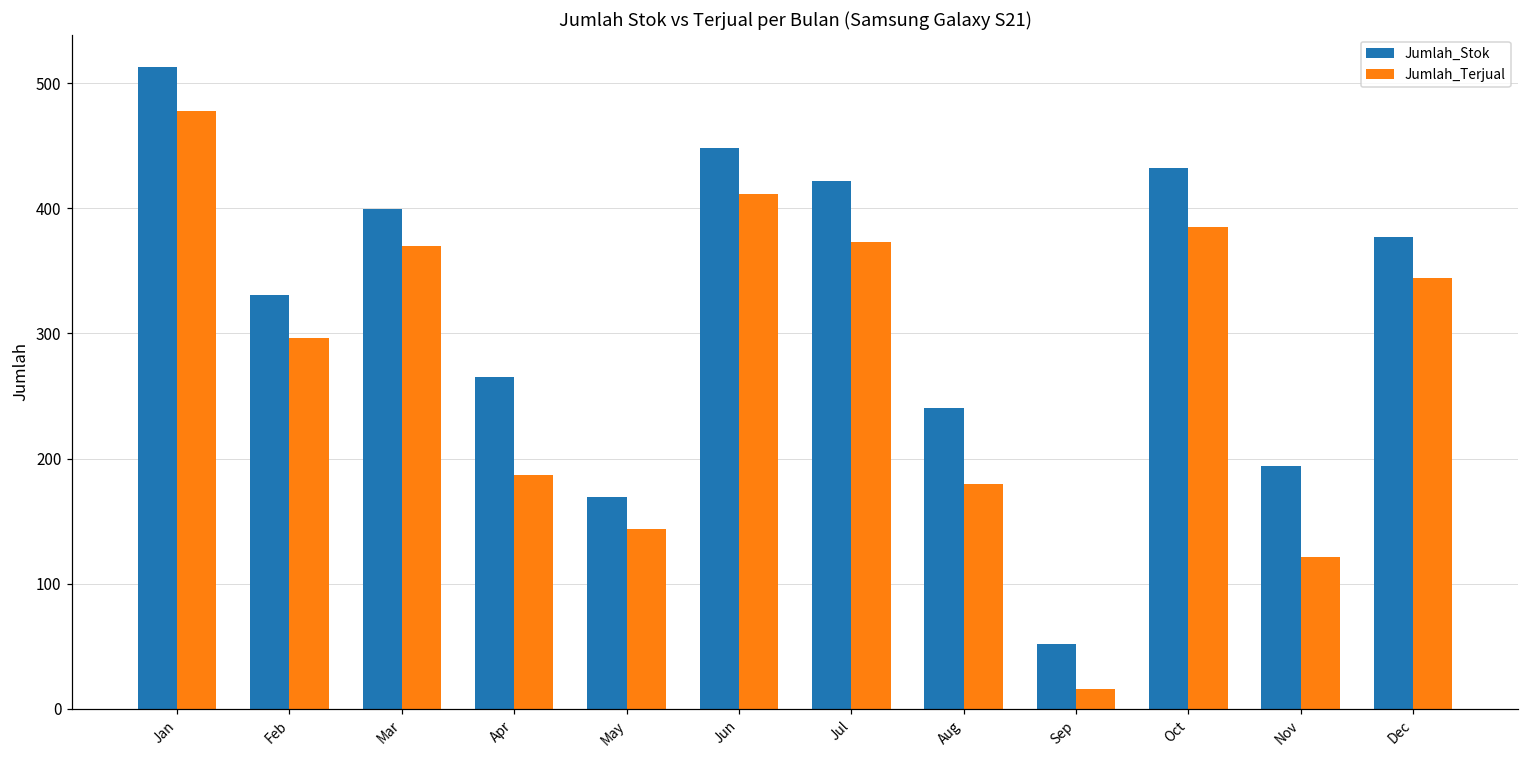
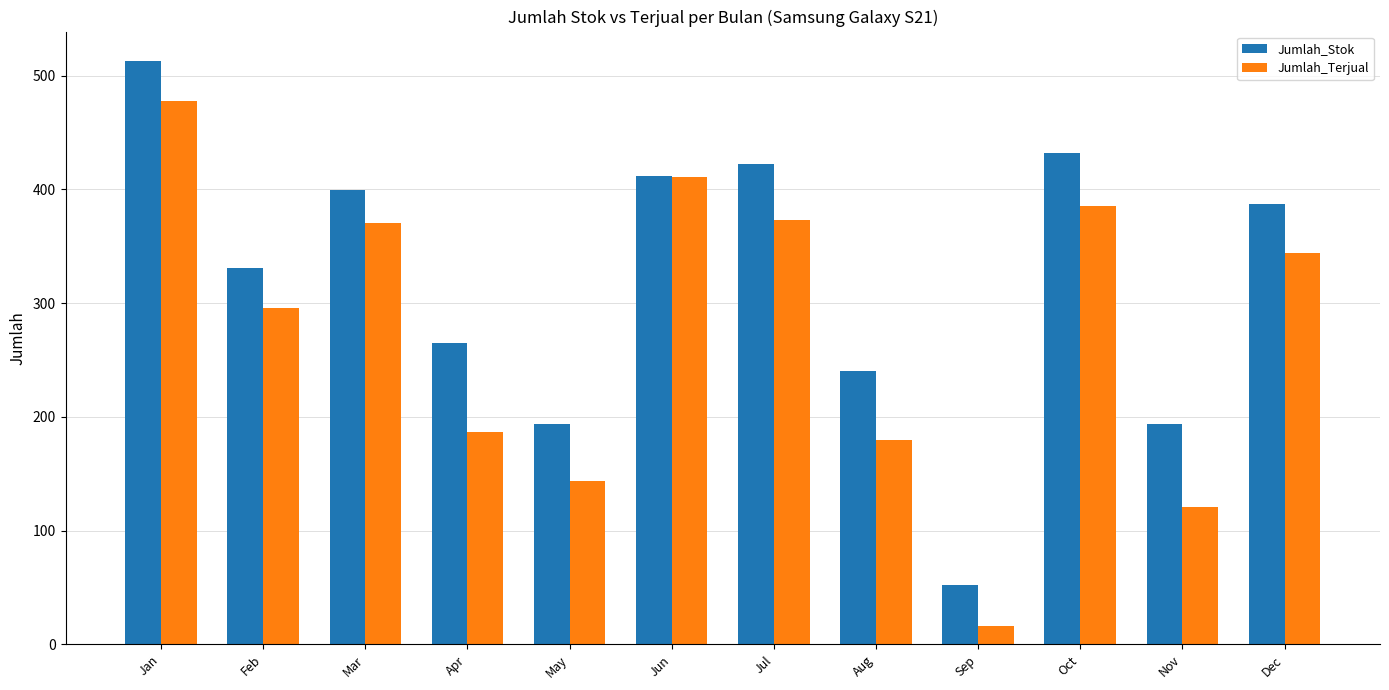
  {
    "Jumlah_Stok": {
      "Jan": 513,
      "Feb": 331,
      "Mar": 399,
      "Apr": 265,
-     "May": 169,
-     "Jun": 448,
+     "May": 194,
+     "Jun": 412,
      "Jul": 422,
      "Aug": 240,
      "Sep": 52,
      "Oct": 432,
      "Nov": 194,
-     "Dec": 377
+     "Dec": 387
    },
    "Jumlah_Terjual": {
      "Jan": 478,
      "Feb": 296,
      "Mar": 370,
      "Apr": 187,
      "May": 144,
      "Jun": 411,
      "Jul": 373,
      "Aug": 180,
      "Sep": 16,
      "Oct": 385,
      "Nov": 121,
      "Dec": 344
    }
  }
